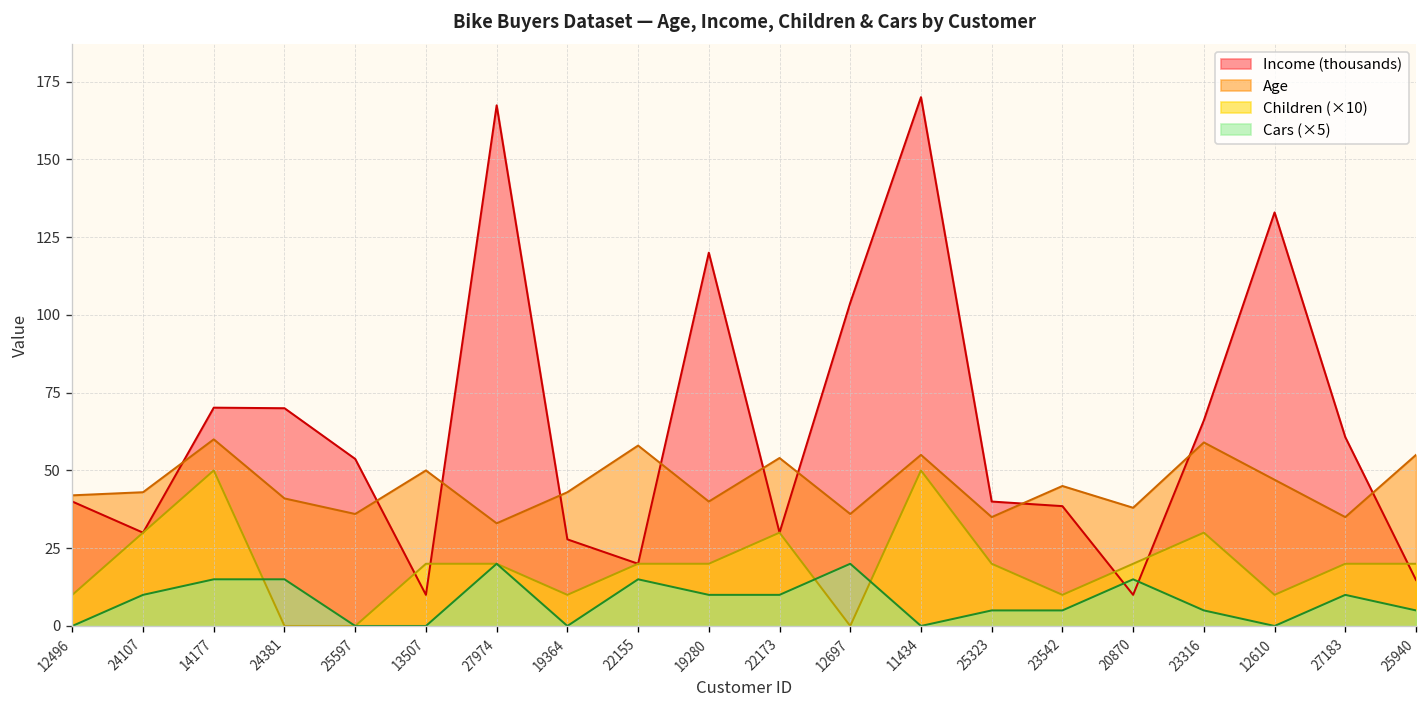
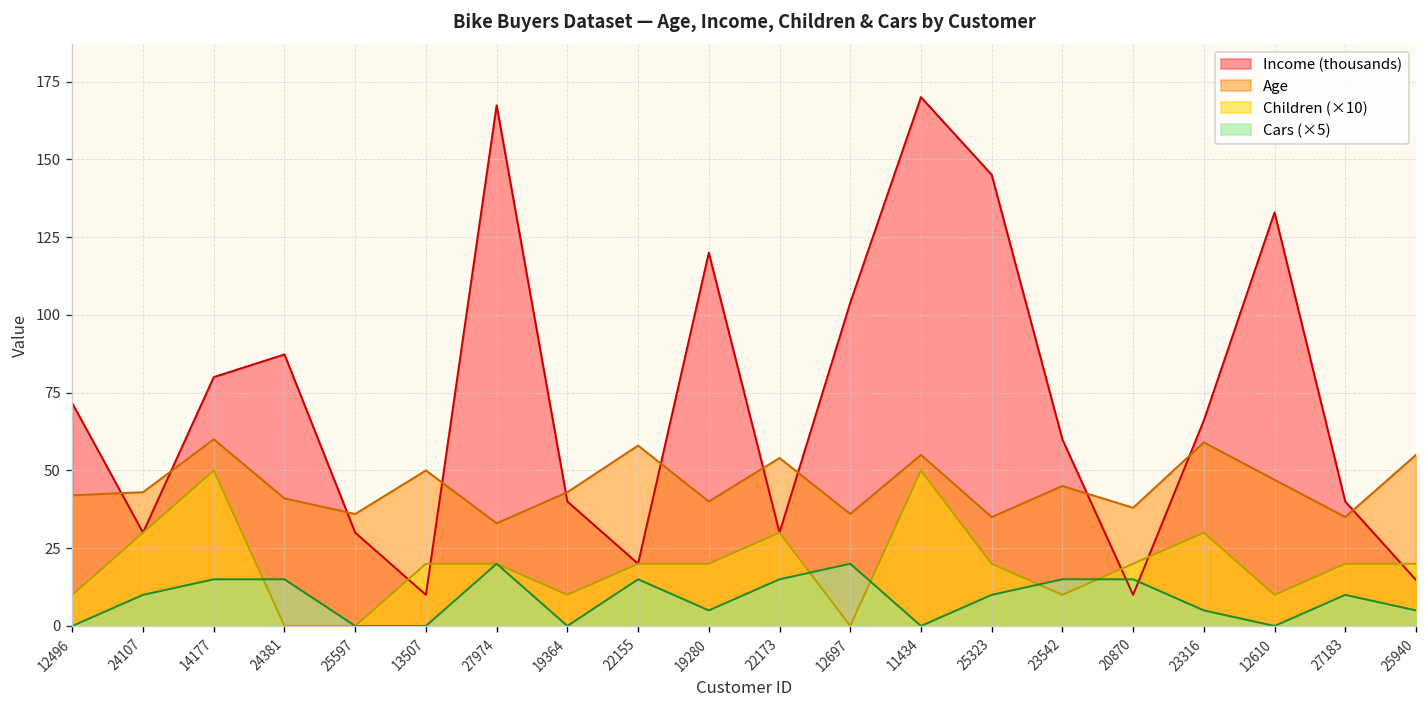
  {
    "Income (thousands)": {
-     "12496": 40,
-     "14177": 70,
-     "24381": 70,
-     "25597": 54,
+     "12496": 72,
+     "14177": 80,
+     "24381": 87,
+     "25597": 30,
      "13507": 10,
      "27974": 167,
-     "19364": 28,
+     "19364": 40,
      "19280": 120,
      "12697": 104,
      "11434": 170,
-     "25323": 40,
-     "23542": 39,
+     "25323": 145,
+     "23542": 60,
      "20870": 10,
      "23316": 66,
      "12610": 133,
-     "27183": 61,
+     "27183": 40,
      "25940": 15
    },
    "Cars (×5)": {
      "12496": 0,
      "24107": 10,
      "14177": 15,
      "24381": 15,
      "13507": 0,
      "19364": 0,
      "22155": 15,
-     "19280": 10,
-     "22173": 10,
+     "19280": 5,
+     "22173": 15,
      "12697": 20,
      "11434": 0,
-     "25323": 5,
-     "23542": 5,
+     "25323": 10,
+     "23542": 15,
      "20870": 15,
      "23316": 5,
      "12610": 0,
      "27183": 10,
      "25940": 5
    }
  }
